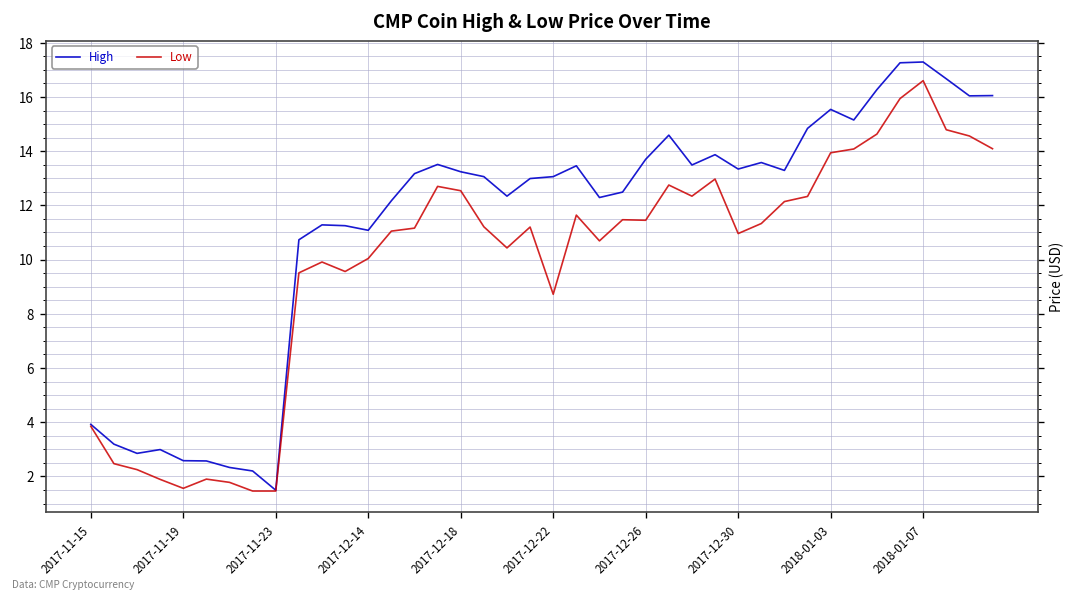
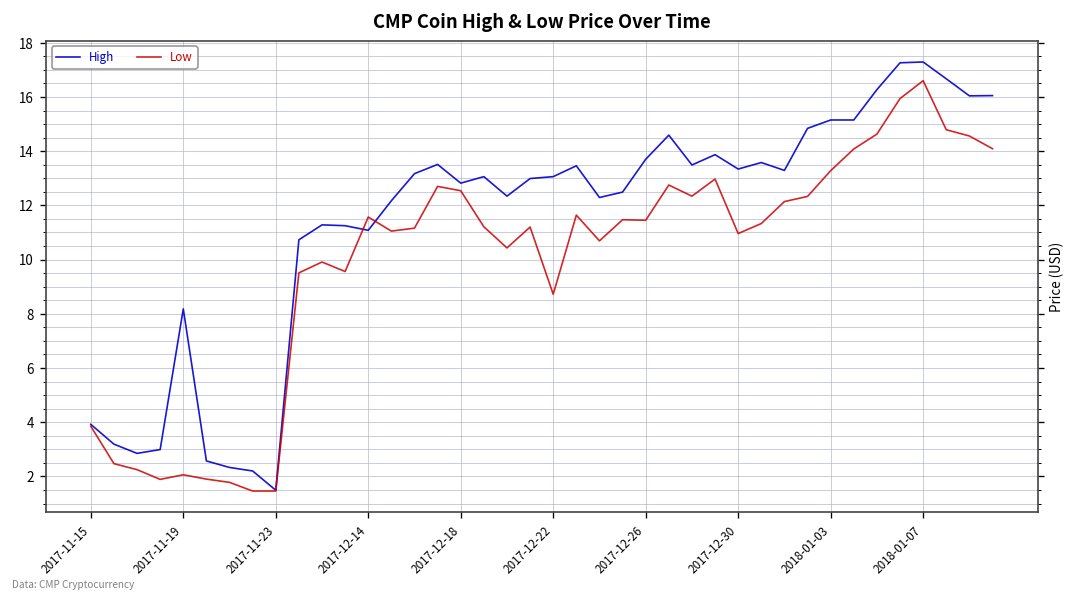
  {
    "High": {
-     "2017-11-19": 2.6,
+     "2017-11-19": 8.2,
      "2017-12-14": 11.1,
-     "2017-12-18": 13.2,
+     "2017-12-18": 12.8,
      "2017-12-22": 13.1,
      "2017-12-26": 13.7,
      "2017-12-30": 13.3,
-     "2018-01-03": 15.5,
+     "2018-01-03": 15.2,
      "2018-01-07": 17.3
    },
    "Low": {
-     "2017-11-19": 1.6,
-     "2017-12-14": 10.0,
+     "2017-11-19": 2.1,
+     "2017-12-14": 11.6,
      "2017-12-18": 12.5,
      "2017-12-22": 8.7,
      "2017-12-26": 11.5,
      "2017-12-30": 11.0,
-     "2018-01-03": 13.9,
+     "2018-01-03": 13.3,
      "2018-01-07": 16.6
    }
  }
